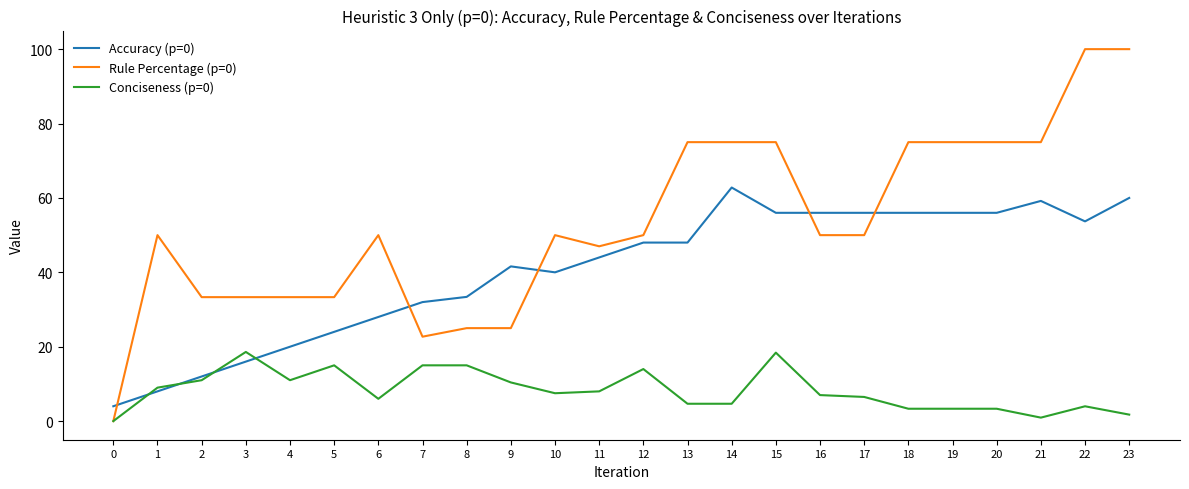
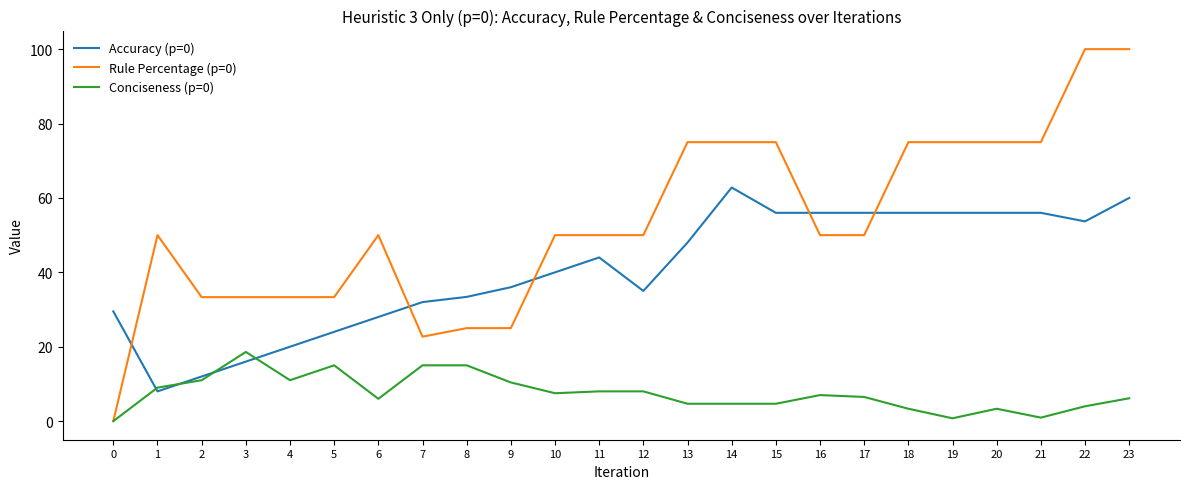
  {
    "Accuracy (p=0)": {
-     "0": 4,
+     "0": 30,
      "1": 8,
      "2": 12,
      "3": 16,
      "4": 20,
      "5": 24,
      "6": 28,
      "7": 32,
      "8": 33,
-     "9": 42,
+     "9": 36,
      "10": 40,
      "11": 44,
-     "12": 48,
+     "12": 35,
      "13": 48,
      "14": 63,
      "15": 56,
      "16": 56,
      "17": 56,
      "18": 56,
      "19": 56,
      "20": 56,
-     "21": 59,
+     "21": 56,
      "22": 54,
      "23": 60
    },
    "Rule Percentage (p=0)": {
      "1": 50,
      "2": 33,
      "3": 33,
      "4": 33,
      "5": 33,
      "6": 50,
      "7": 23,
      "8": 25,
      "9": 25,
      "10": 50,
-     "11": 47,
+     "11": 50,
      "12": 50,
      "13": 75,
      "14": 75,
      "15": 75,
      "16": 50,
      "17": 50,
      "18": 75,
      "19": 75,
      "20": 75,
      "21": 75,
      "22": 100,
      "23": 100
    },
    "Conciseness (p=0)": {
      "1": 9,
      "2": 11,
      "3": 19,
      "4": 11,
      "5": 15,
      "6": 6,
      "7": 15,
      "8": 15,
      "9": 10,
      "10": 8,
      "11": 8,
-     "12": 14,
+     "12": 8,
      "13": 5,
      "14": 5,
-     "15": 18,
+     "15": 5,
      "16": 7,
      "17": 7,
      "18": 3,
-     "19": 3,
+     "19": 1,
      "20": 3,
      "21": 1,
      "22": 4,
-     "23": 2
+     "23": 6
    }
  }
